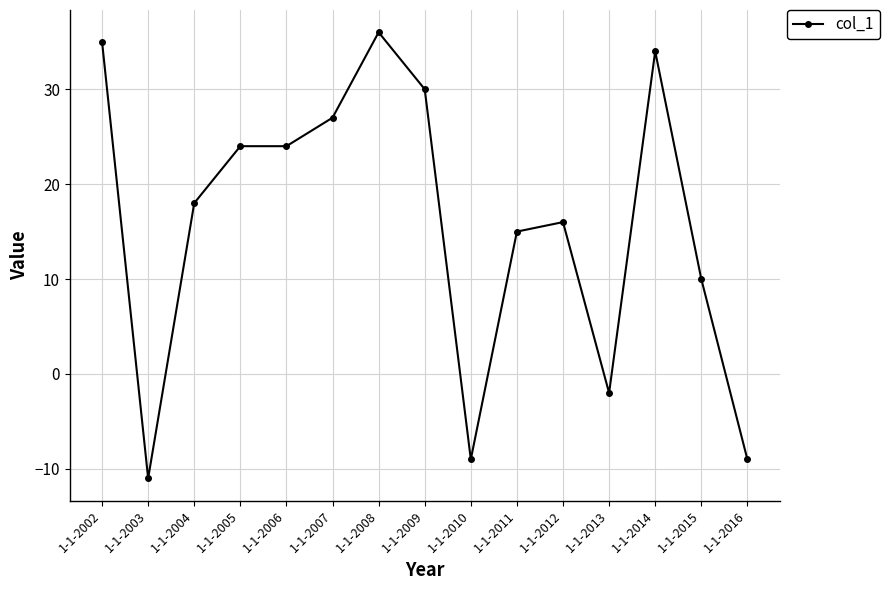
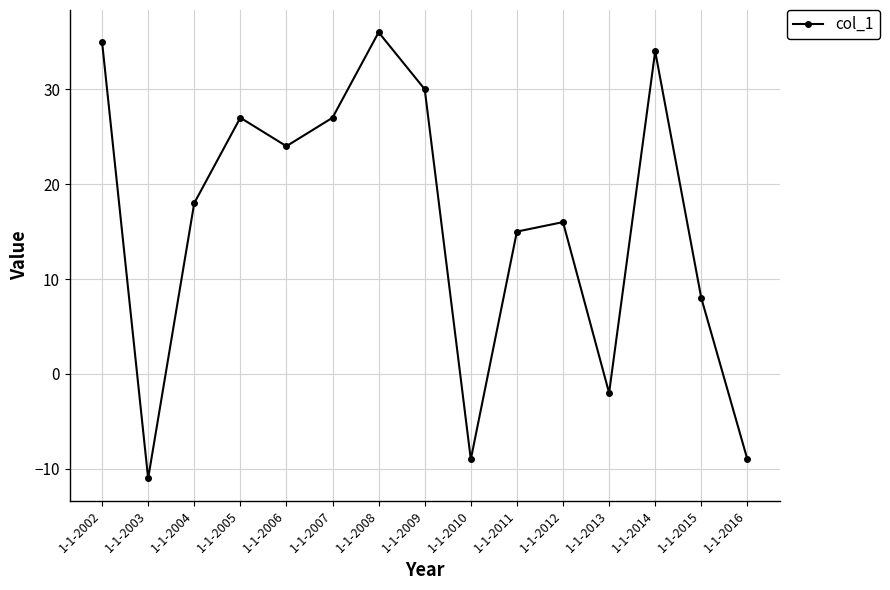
  {
    "1-1-2002": 35,
    "1-1-2003": -11,
    "1-1-2004": 18,
-   "1-1-2005": 24,
+   "1-1-2005": 27,
    "1-1-2006": 24,
    "1-1-2007": 27,
    "1-1-2008": 36,
    "1-1-2009": 30,
    "1-1-2010": -9,
    "1-1-2011": 15,
    "1-1-2012": 16,
    "1-1-2013": -2,
    "1-1-2014": 34,
-   "1-1-2015": 10,
+   "1-1-2015": 8,
    "1-1-2016": -9
  }
